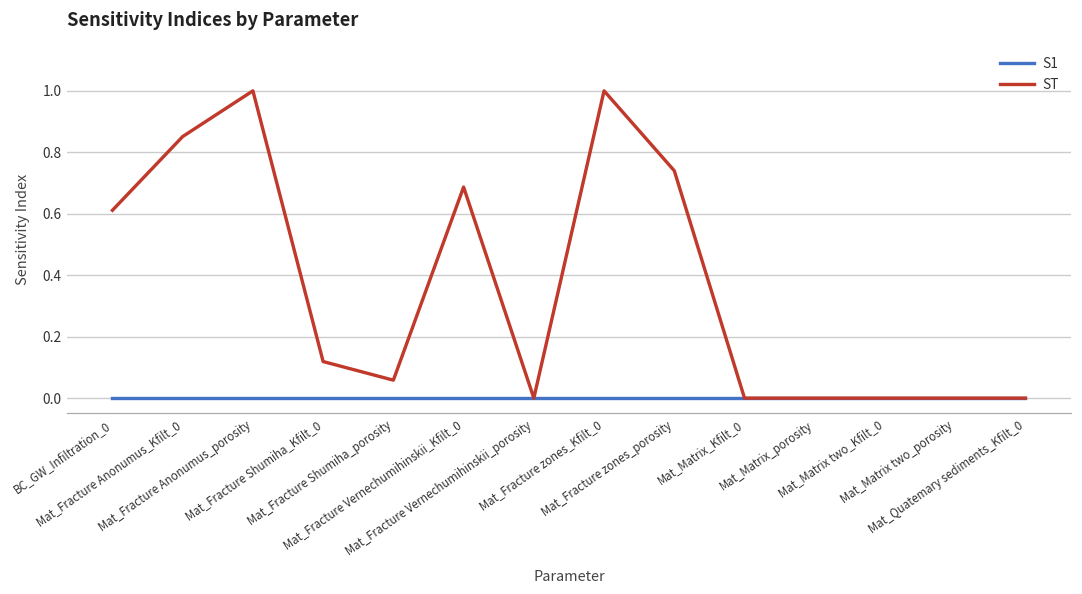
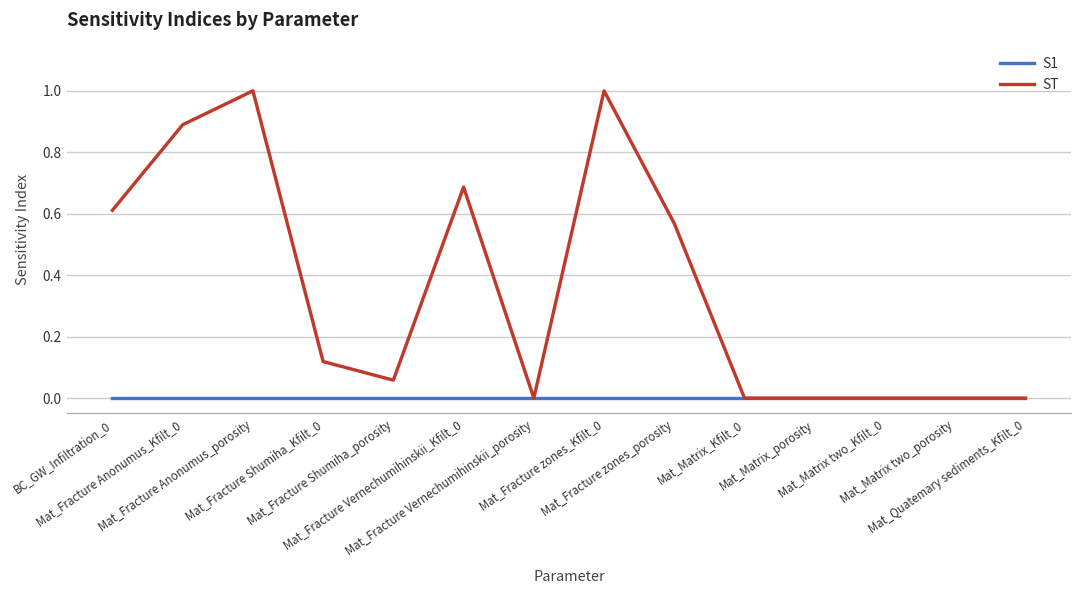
  {
    "S1": {
      "BC_GW_Infiltration_0": 0.00,
      "Mat_Fracture Anonumus_Kfilt_0": 0.00,
      "Mat_Fracture Anonumus_porosity": 0.00,
      "Mat_Fracture Shumiha_Kfilt_0": 0.00,
      "Mat_Fracture Shumiha_porosity": 0.00,
      "Mat_Fracture Vernechumihinskii_Kfilt_0": 0.00,
      "Mat_Fracture zones_Kfilt_0": 0.00,
      "Mat_Fracture zones_porosity": 0.00
    },
    "ST": {
      "BC_GW_Infiltration_0": 0.61,
-     "Mat_Fracture Anonumus_Kfilt_0": 0.85,
+     "Mat_Fracture Anonumus_Kfilt_0": 0.89,
      "Mat_Fracture Anonumus_porosity": 1.00,
      "Mat_Fracture Shumiha_Kfilt_0": 0.12,
      "Mat_Fracture Shumiha_porosity": 0.06,
      "Mat_Fracture Vernechumihinskii_Kfilt_0": 0.69,
      "Mat_Fracture zones_Kfilt_0": 1.00,
-     "Mat_Fracture zones_porosity": 0.74
+     "Mat_Fracture zones_porosity": 0.57
    }
  }
